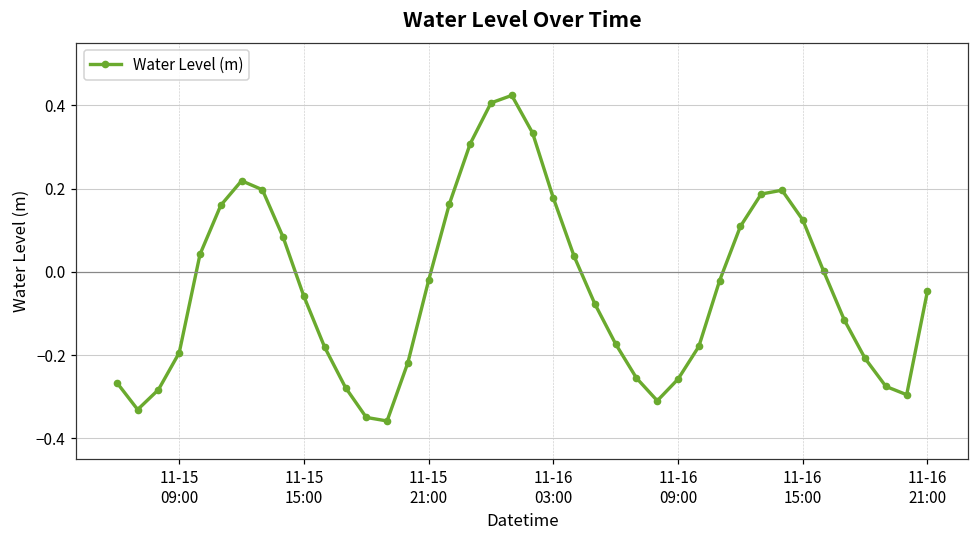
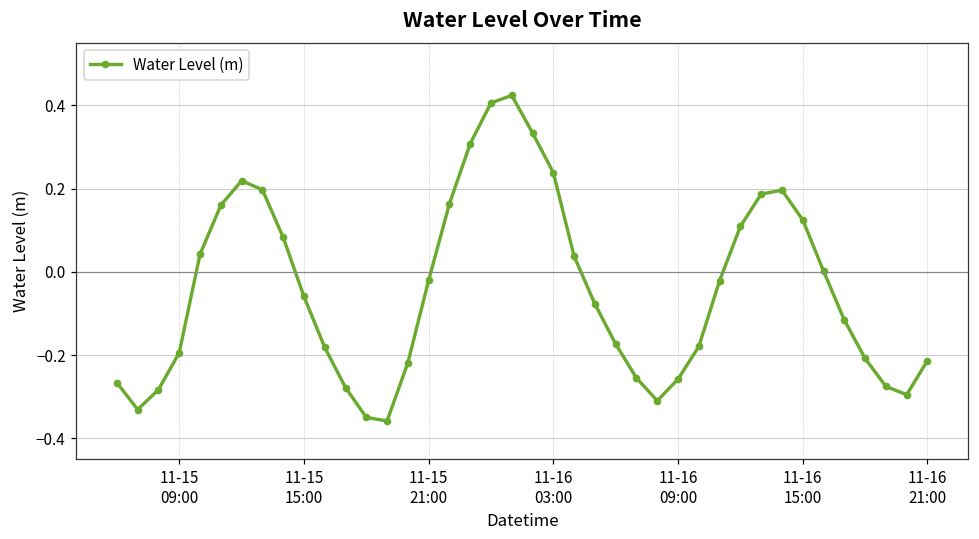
  {
    "11-15 09:00": -0.19,
    "11-15 15:00": -0.06,
    "11-15 21:00": -0.02,
-   "11-16 03:00": 0.18,
+   "11-16 03:00": 0.24,
    "11-16 09:00": -0.26,
    "11-16 15:00": 0.12,
-   "11-16 21:00": -0.05
+   "11-16 21:00": -0.21
  }
